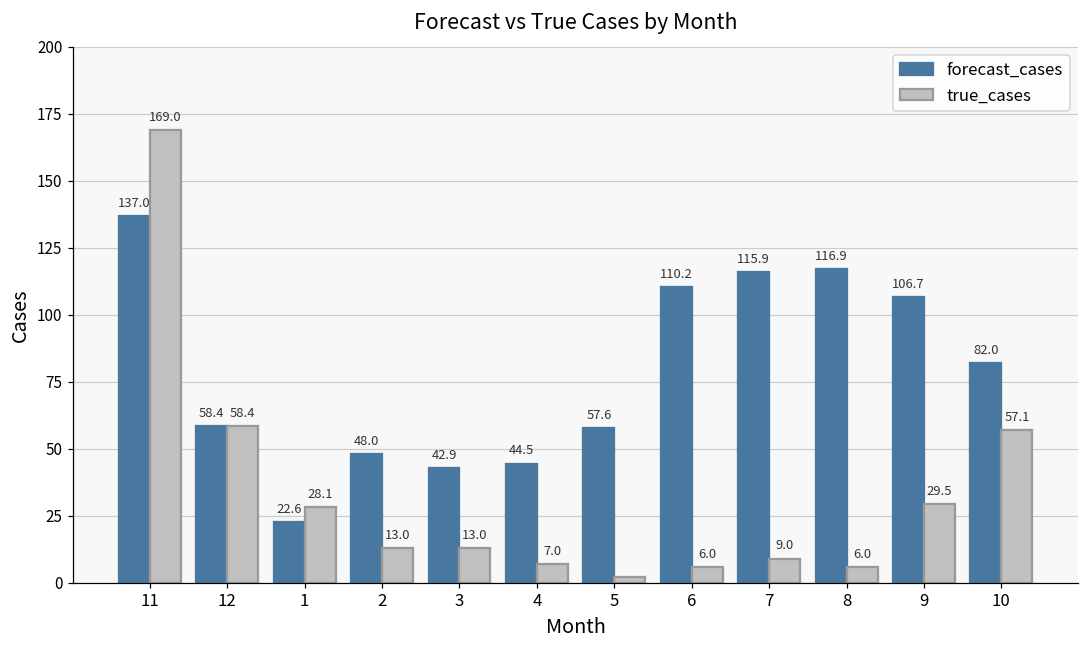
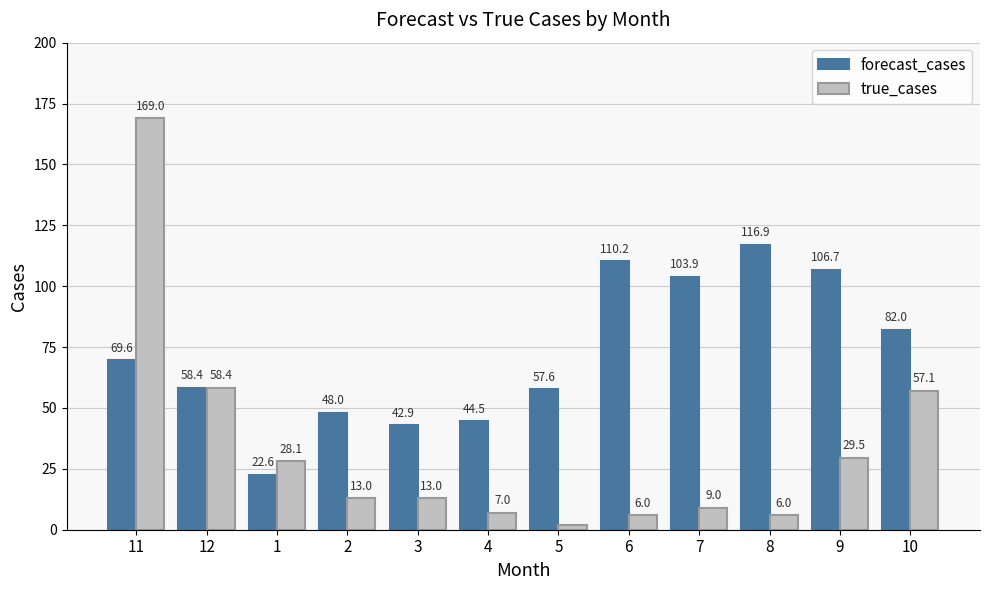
  {
    "forecast_cases": {
-     "11": 137.0,
+     "11": 69.6,
      "12": 58.4,
      "1": 22.6,
      "2": 48.0,
      "3": 42.9,
      "4": 44.5,
      "5": 57.6,
      "6": 110.2,
-     "7": 115.9,
+     "7": 103.9,
      "8": 116.9,
      "9": 106.7,
      "10": 82.0
    },
    "true_cases": {
      "11": 169.0,
      "12": 58.4,
      "1": 28.1,
      "2": 13.0,
      "3": 13.0,
      "4": 7.0,
      "6": 6.0,
      "7": 9.0,
      "8": 6.0,
      "9": 29.5,
      "10": 57.1
    }
  }
